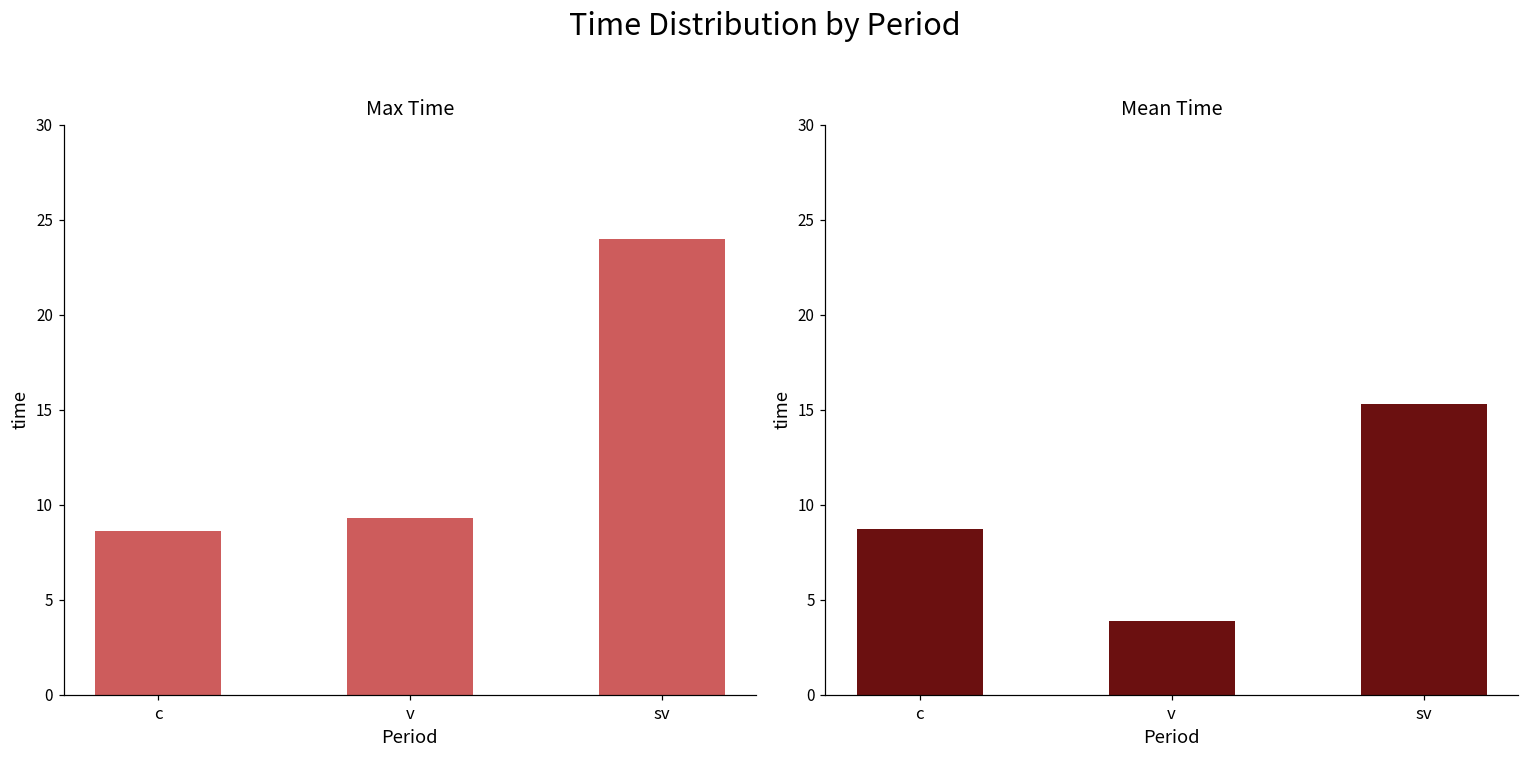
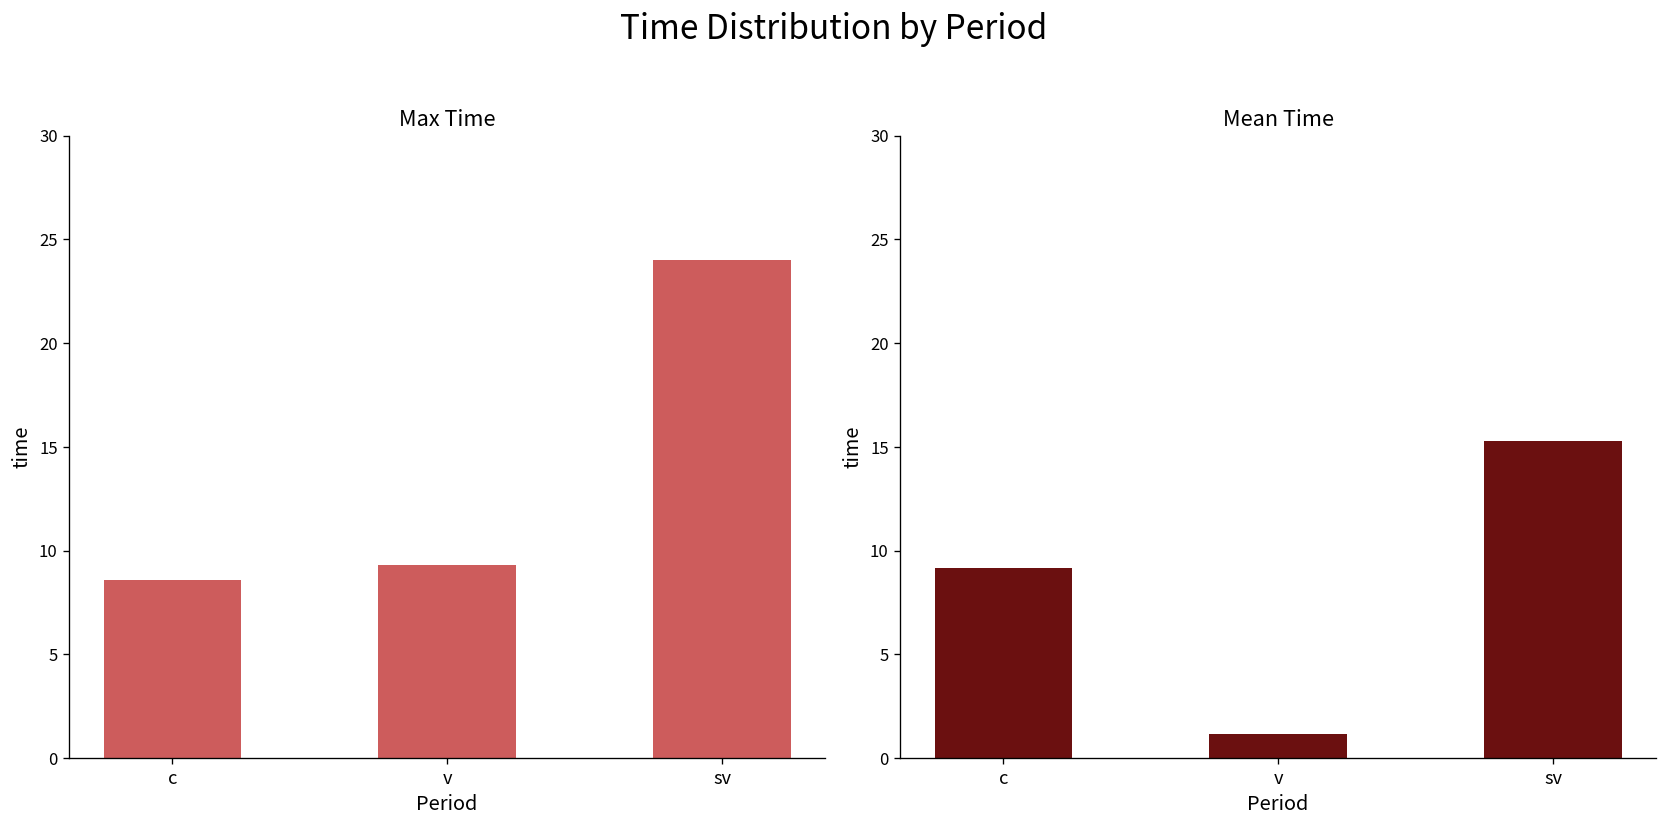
  {
    "Max Time": {
      "c": 8.6,
      "v": 9.3,
      "sv": 24.0
    },
    "Mean Time": {
-     "c": 8.7,
-     "v": 3.9,
+     "c": 9.2,
+     "v": 1.1,
      "sv": 15.3
    }
  }
